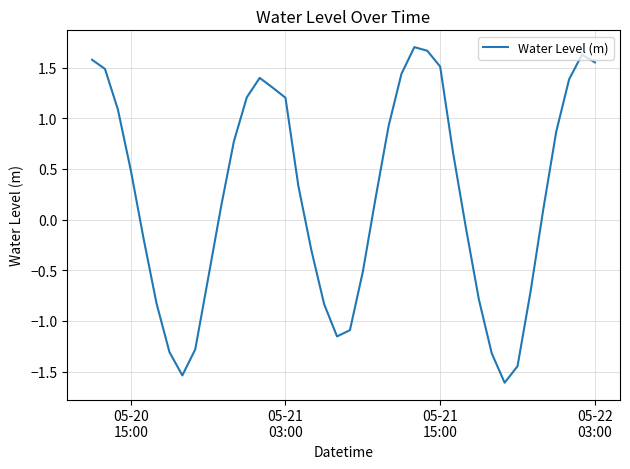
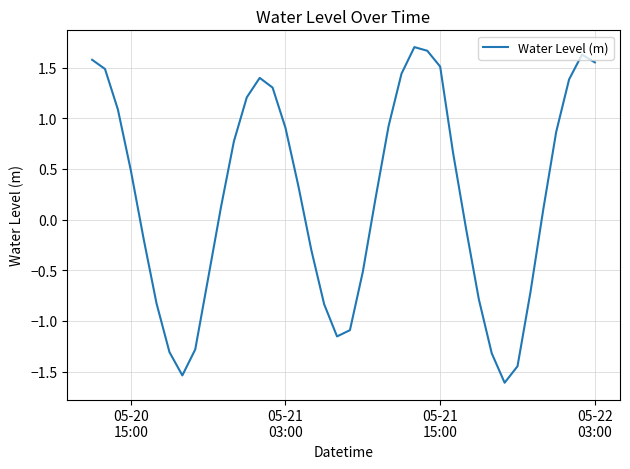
  {
    "05-20 15:00": 0.49,
-   "05-21 03:00": 1.20,
+   "05-21 03:00": 0.91,
    "05-21 15:00": 1.51,
    "05-22 03:00": 1.55
  }
